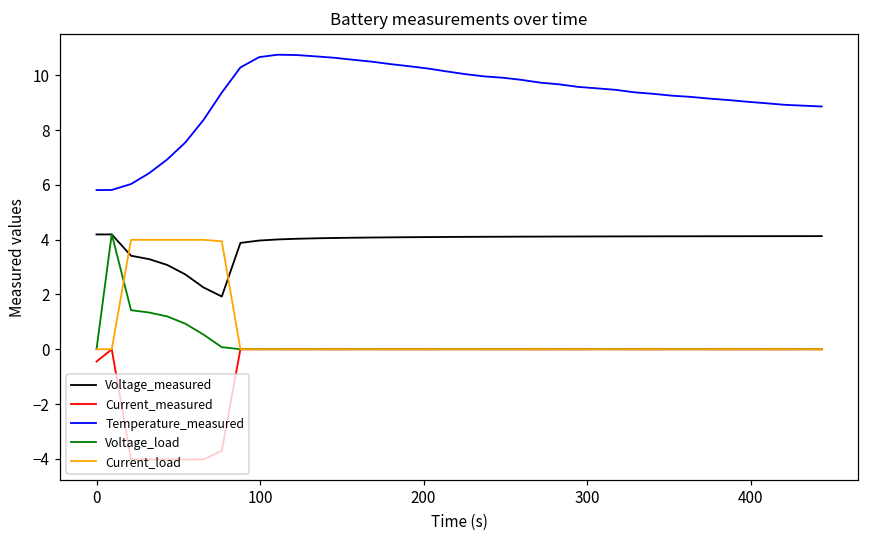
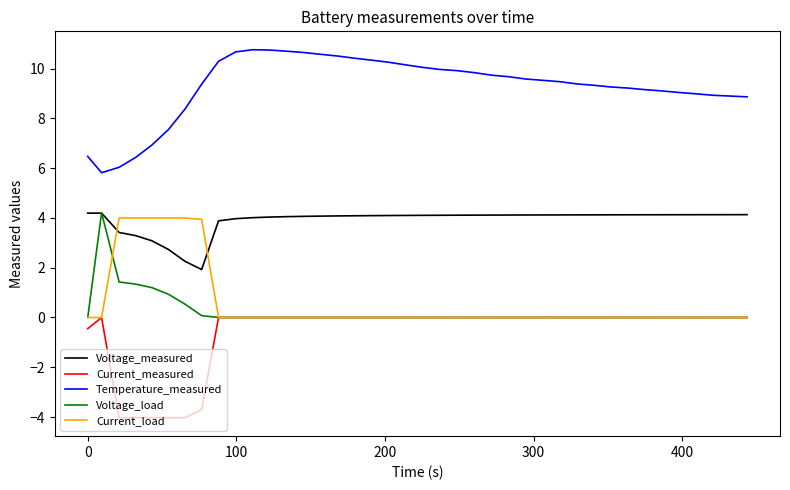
  {
    "Voltage_measured": {
      "0": 4.2
    },
    "Current_measured": {
      "0": -0.4
    },
    "Temperature_measured": {
-     "0": 5.8
+     "0": 6.5
    }
  }
